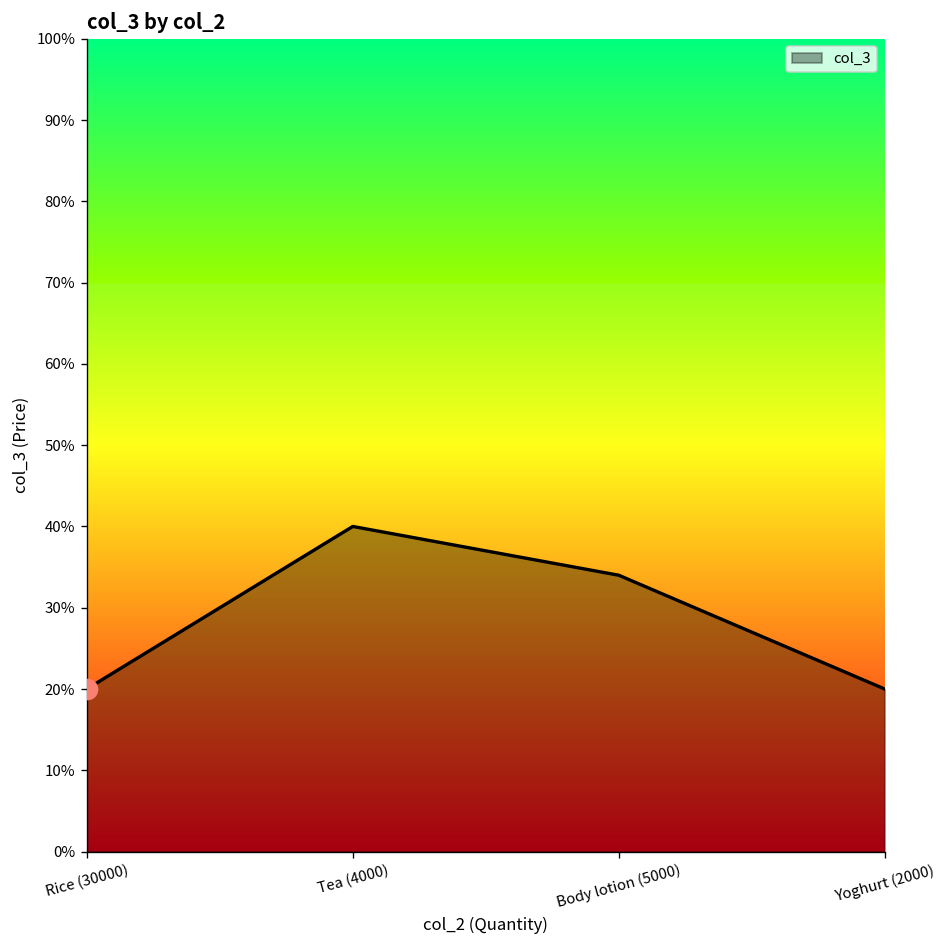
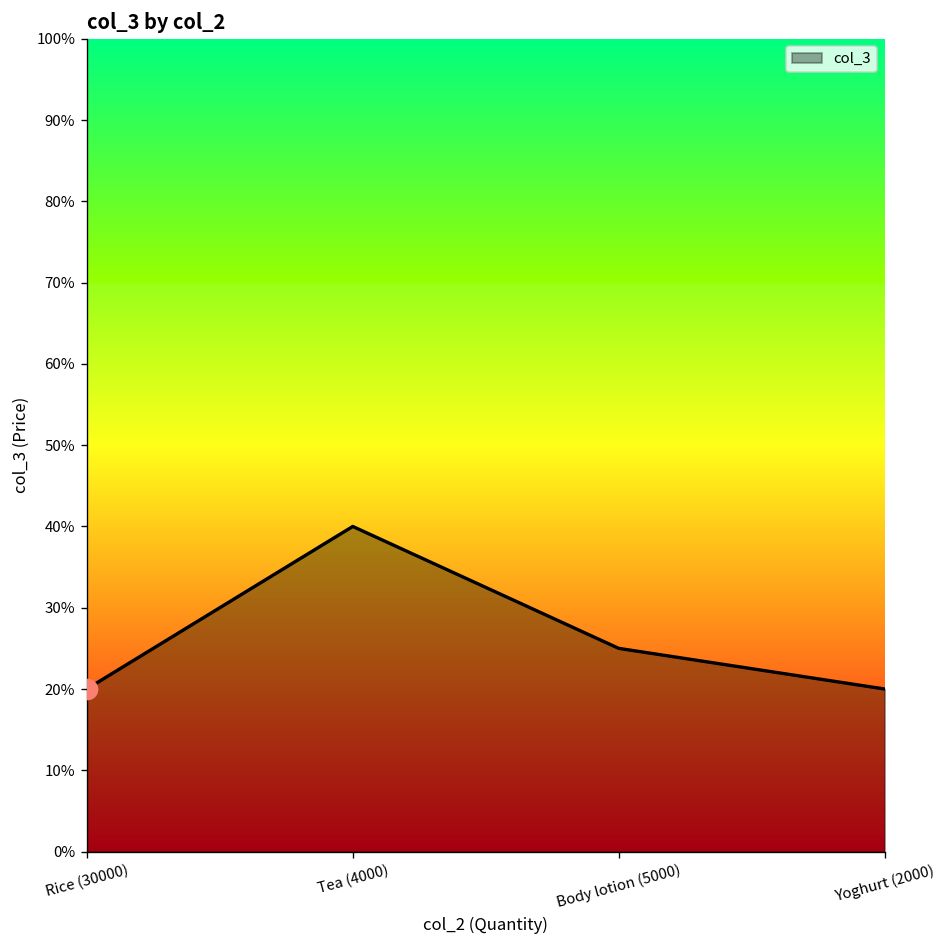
  {
    "col_3": {
      "Tea (4000)": "40%",
-     "Body lotion (5000)": "34%",
+     "Body lotion (5000)": "25%",
      "Yoghurt (2000)": "20%"
    }
  }
